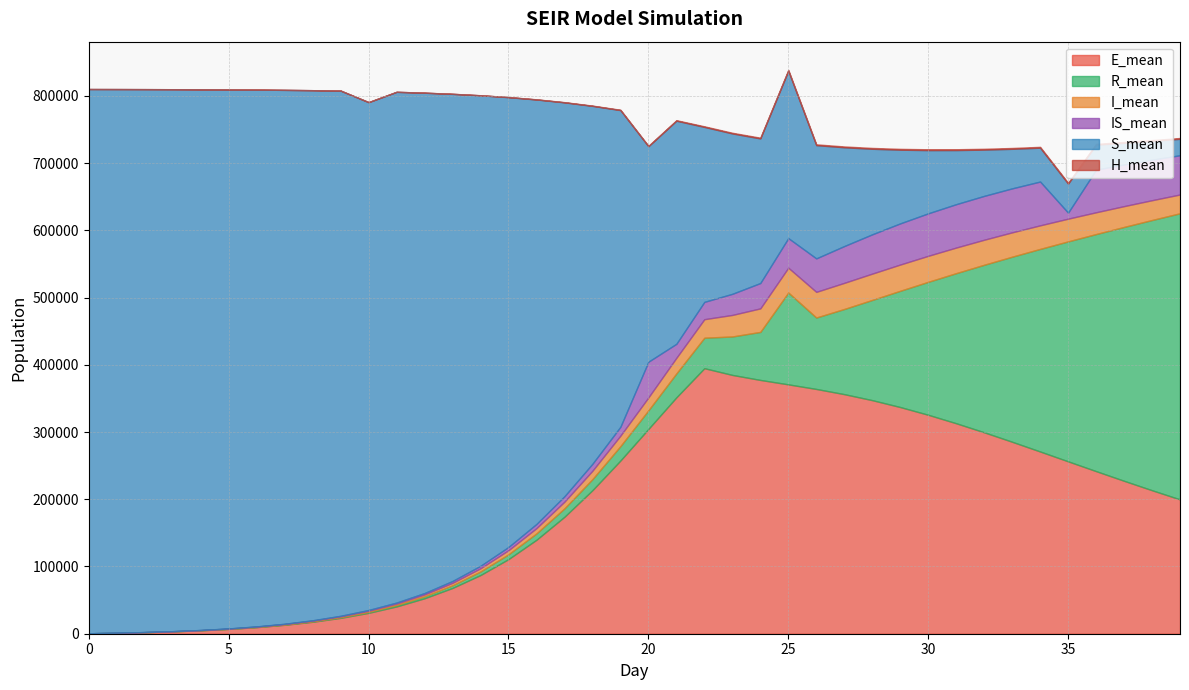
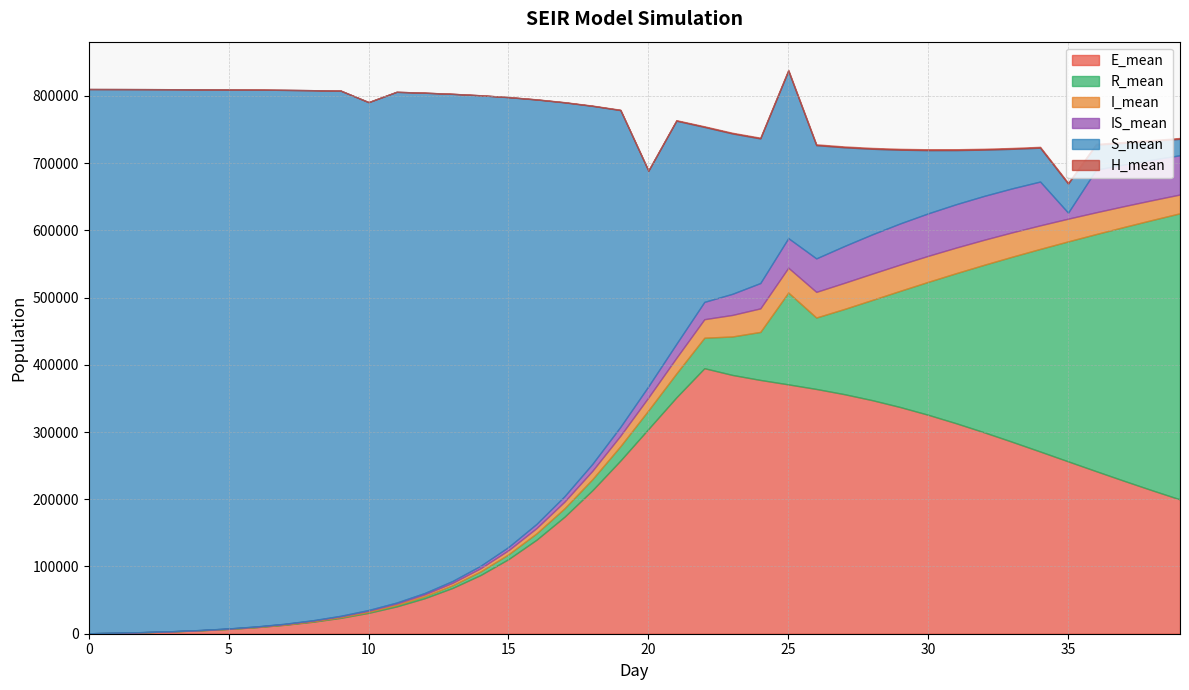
  {
    "R_mean": {
      "15": 10000,
      "20": 30000,
      "25": 140000,
      "30": 200000,
      "35": 330000
    },
    "IS_mean": {
      "15": 0,
-     "20": 50000,
+     "20": 20000,
      "25": 40000,
      "30": 60000,
      "35": 10000
    }
  }
